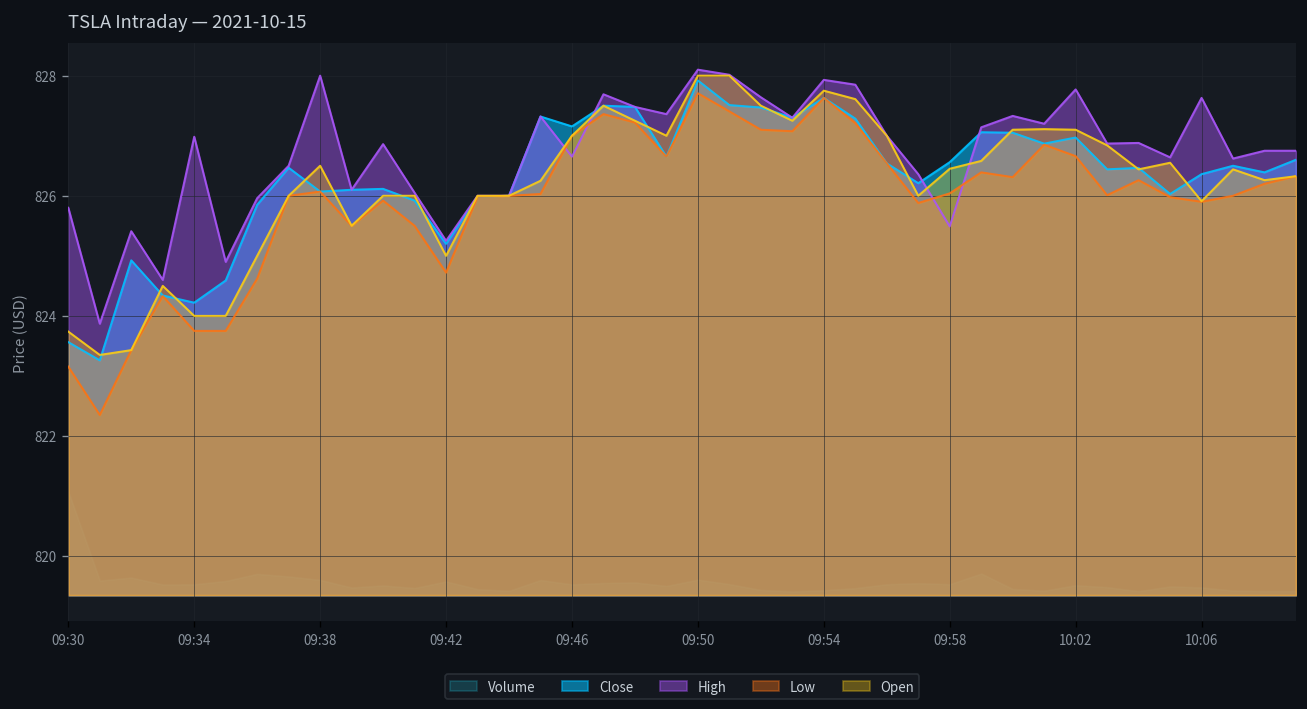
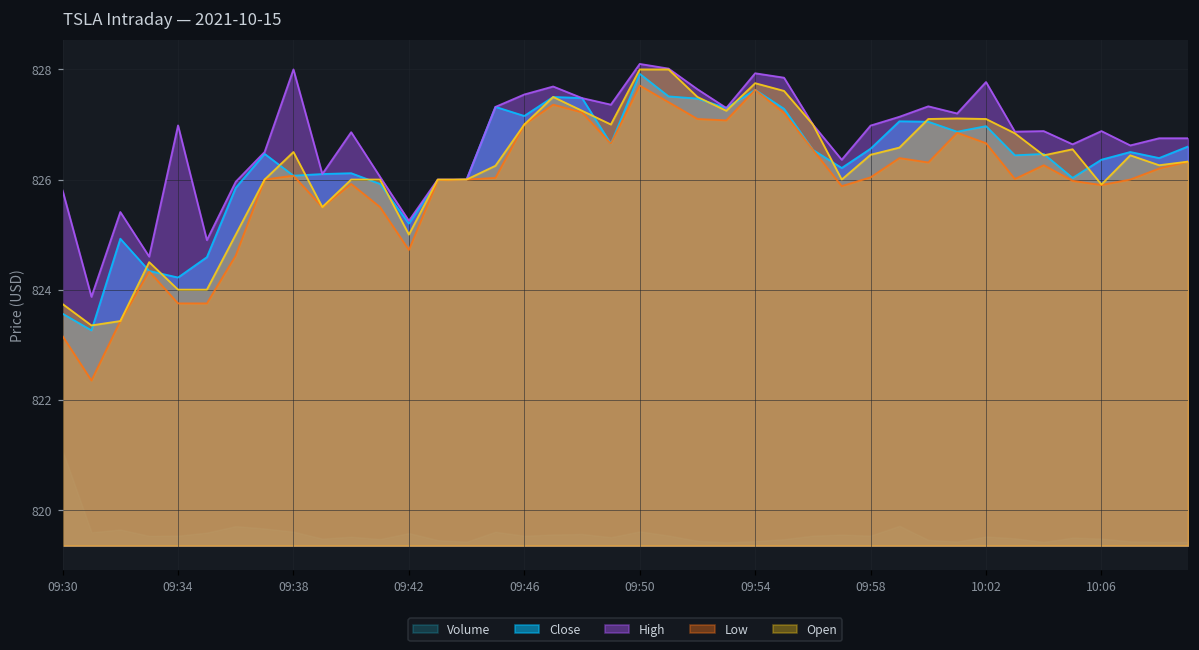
  {
    "High": {
      "09:30": 825.8,
      "09:34": 827.0,
      "09:38": 828.0,
-     "09:46": 826.7,
+     "09:46": 827.5,
      "09:50": 828.1,
      "09:54": 827.9,
-     "09:58": 825.5,
+     "09:58": 827.0,
      "10:02": 827.8,
-     "10:06": 827.6
+     "10:06": 826.9
    }
  }
